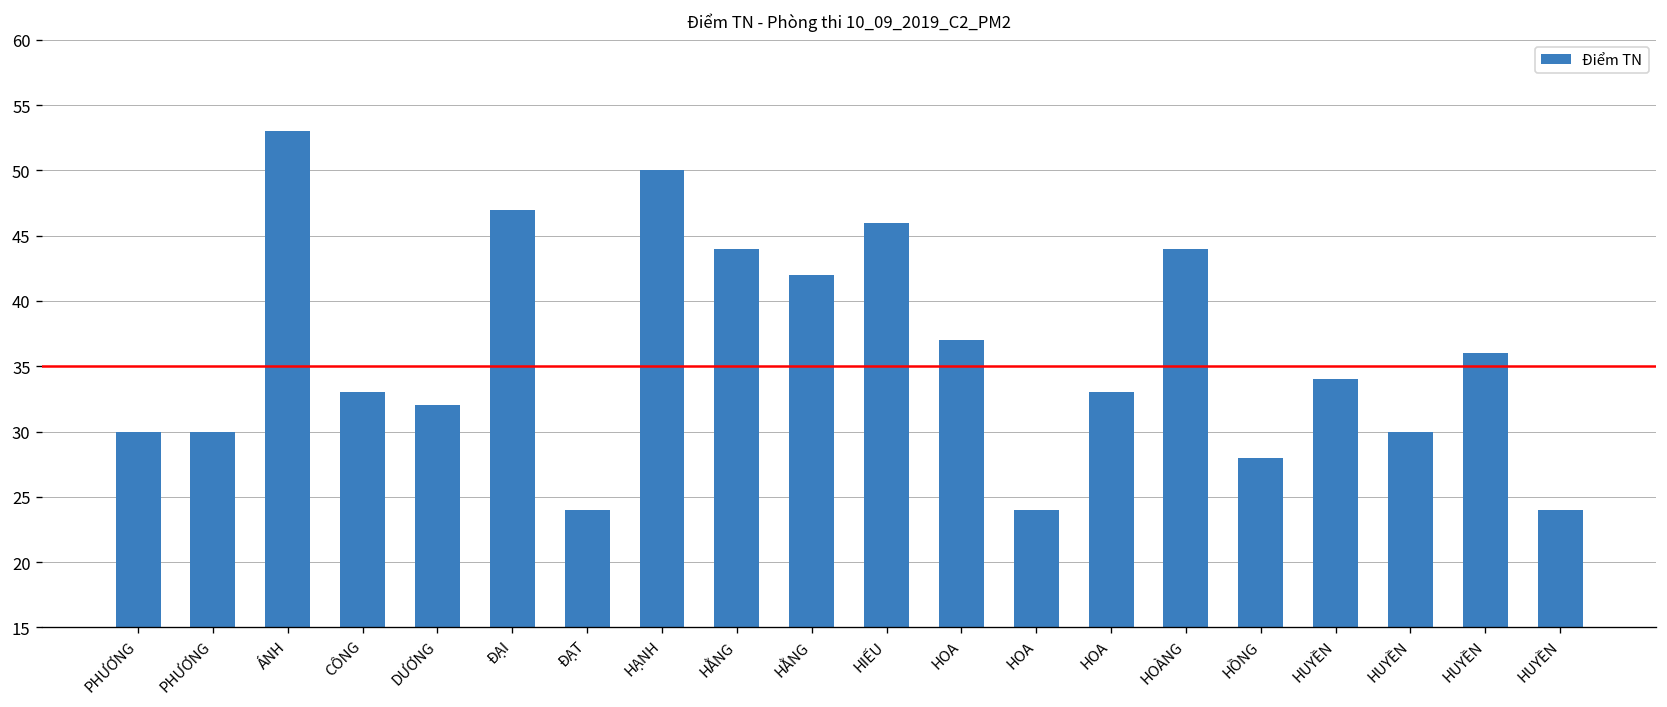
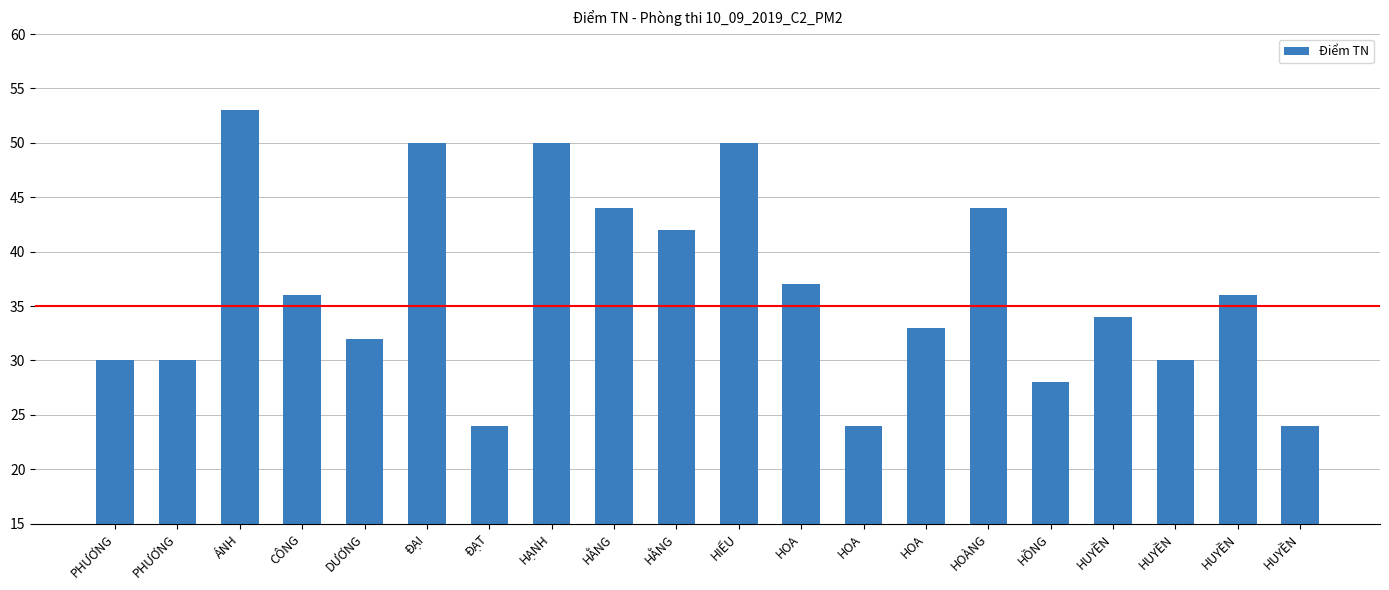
  {
    "ÁNH": 53,
-   "CÔNG": 33,
+   "CÔNG": 36,
    "DƯƠNG": 32,
-   "ĐẠI": 47,
+   "ĐẠI": 50,
    "ĐẠT": 24,
    "HẠNH": 50,
-   "HIẾU": 46,
+   "HIẾU": 50,
    "HOÀNG": 44,
    "HỒNG": 28
  }
